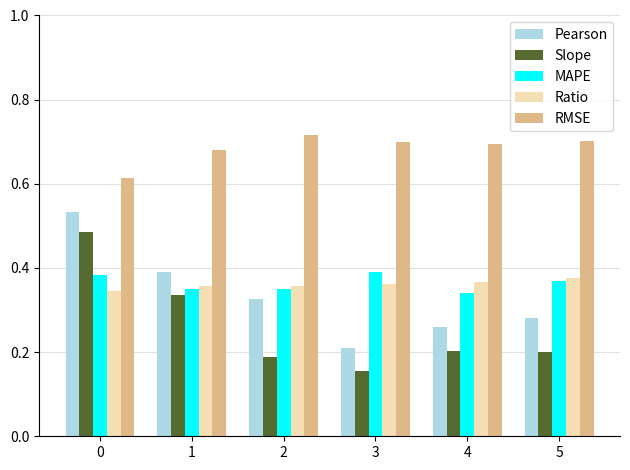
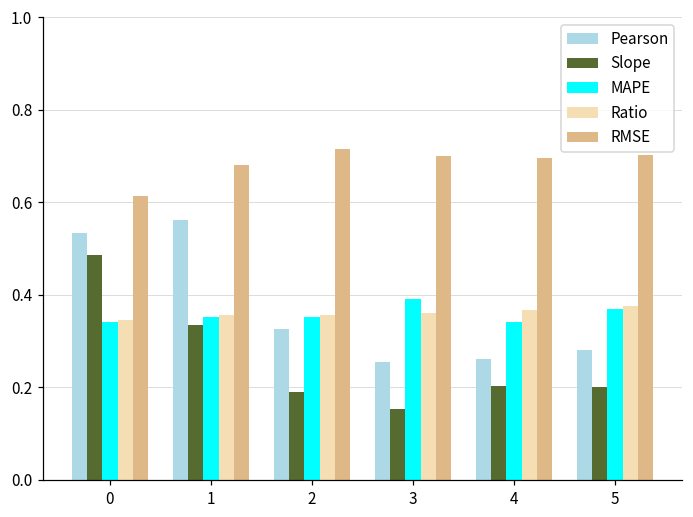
  {
    "Pearson": {
      "0": 0.53,
-     "1": 0.39,
+     "1": 0.56,
      "2": 0.33,
-     "3": 0.21,
+     "3": 0.25,
      "4": 0.26,
      "5": 0.28
    },
    "Slope": {
      "0": 0.49,
      "1": 0.34,
      "2": 0.19,
      "3": 0.15,
      "4": 0.20,
      "5": 0.20
    },
    "MAPE": {
-     "0": 0.38,
+     "0": 0.34,
      "1": 0.35,
      "2": 0.35,
      "3": 0.39,
      "4": 0.34,
      "5": 0.37
    },
    "Ratio": {
      "0": 0.35,
      "1": 0.36,
      "2": 0.36,
      "3": 0.36,
      "4": 0.37,
      "5": 0.38
    },
    "RMSE": {
      "0": 0.61,
      "1": 0.68,
      "2": 0.72,
      "3": 0.70,
      "4": 0.69,
      "5": 0.70
    }
  }
